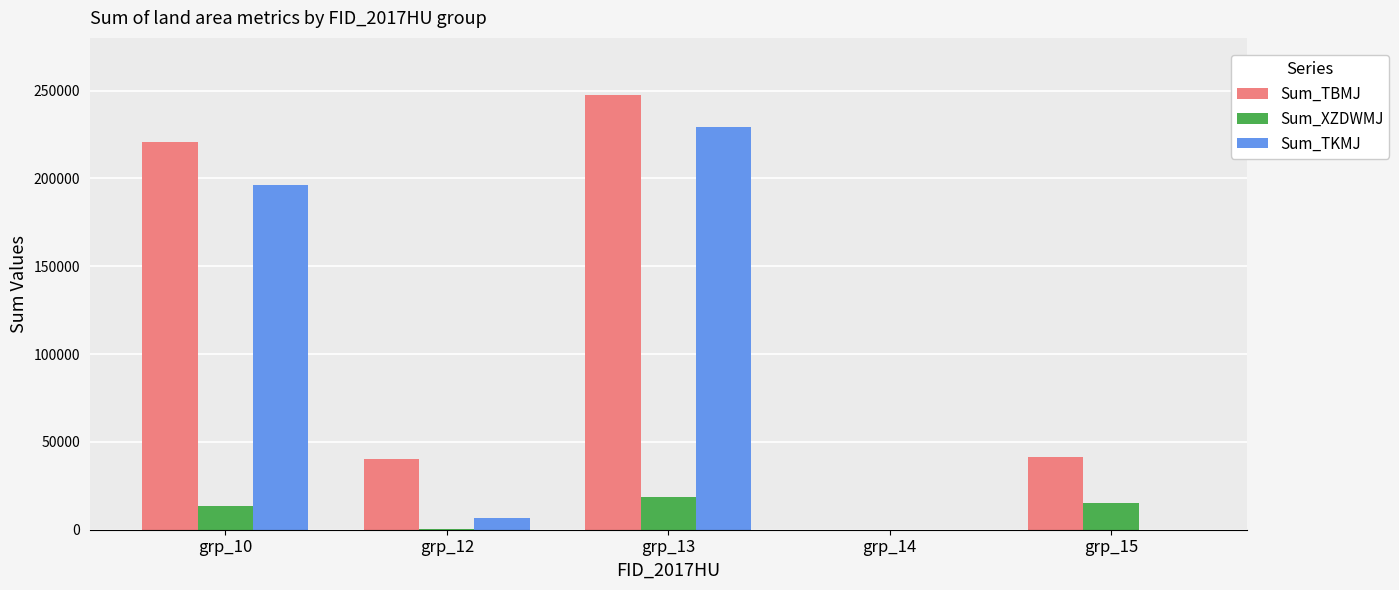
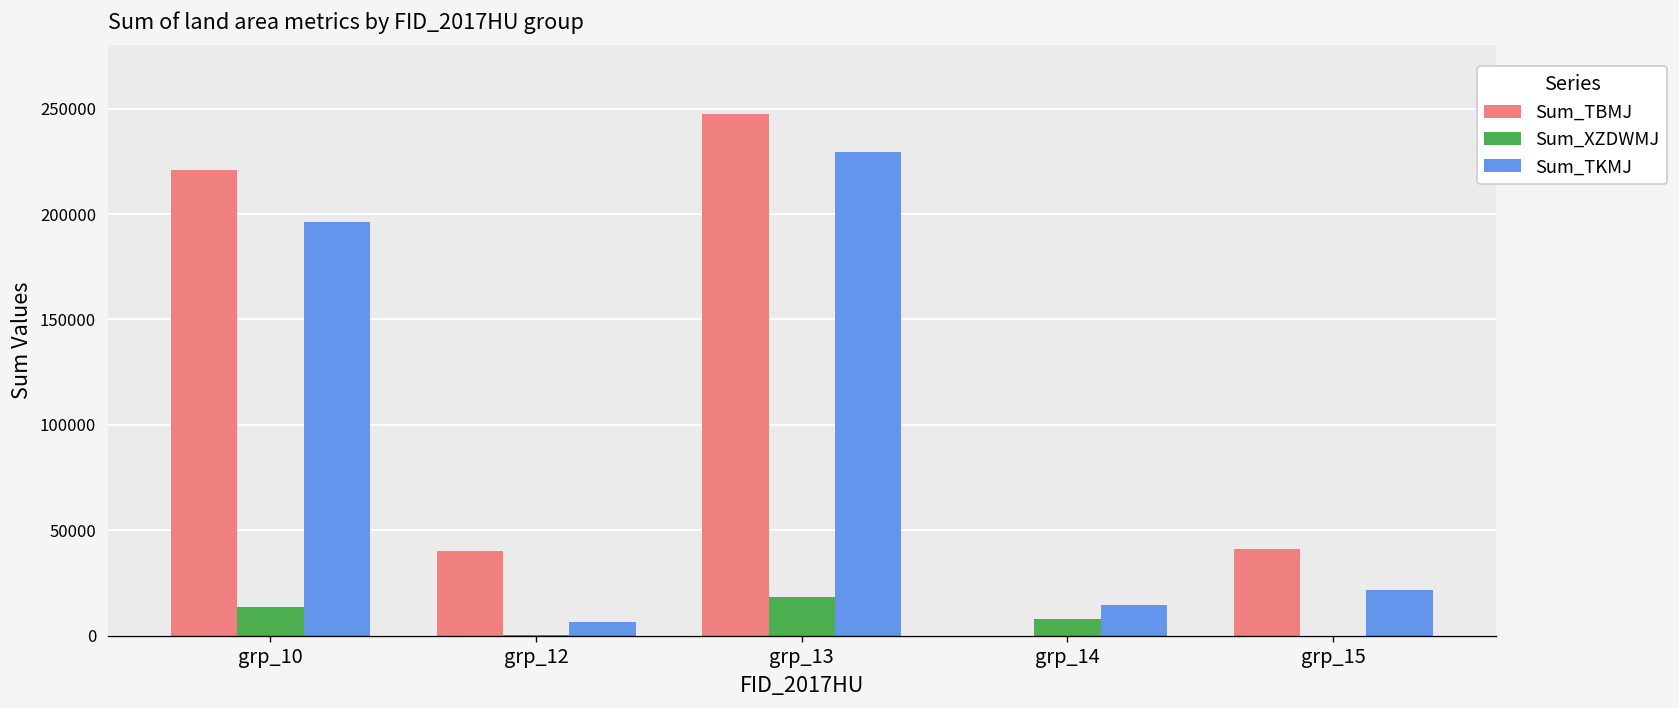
  {
    "Sum_TBMJ": {
      "grp_10": 221000,
      "grp_12": 40000,
      "grp_13": 248000,
      "grp_14": 0,
      "grp_15": 41000
    },
    "Sum_XZDWMJ": {
      "grp_10": 14000,
      "grp_13": 18000,
-     "grp_14": 0,
-     "grp_15": 15000
+     "grp_14": 8000,
+     "grp_15": 0
    },
    "Sum_TKMJ": {
      "grp_10": 196000,
      "grp_12": 6000,
      "grp_13": 229000,
-     "grp_14": 0,
-     "grp_15": 0
+     "grp_14": 14000,
+     "grp_15": 22000
    }
  }
